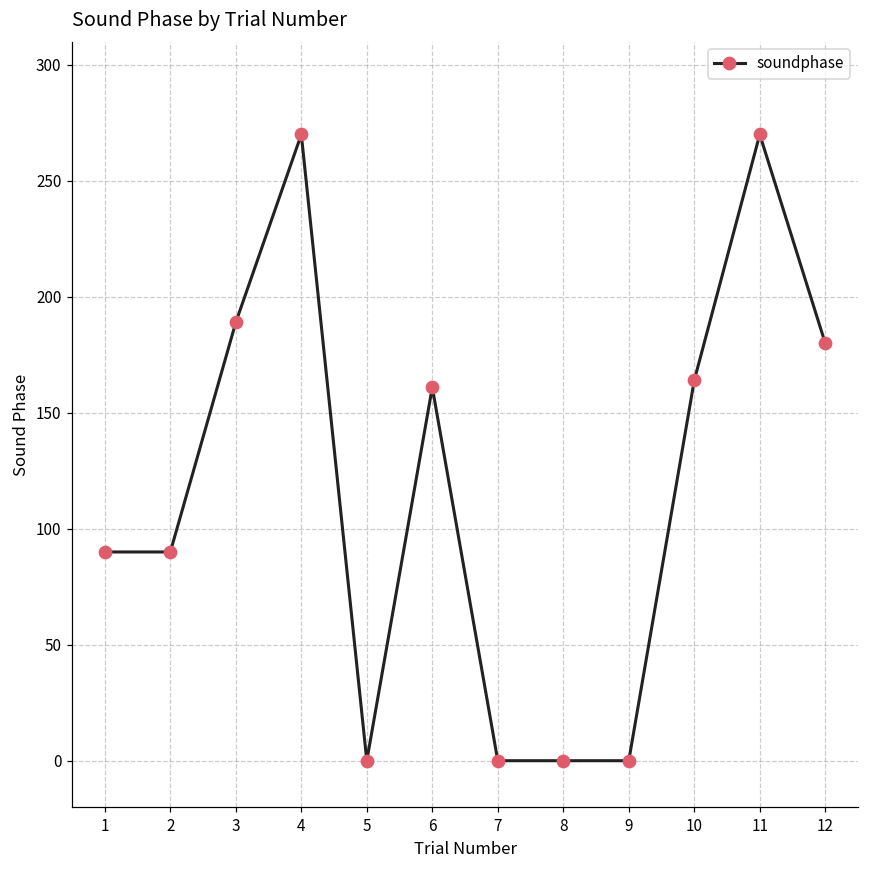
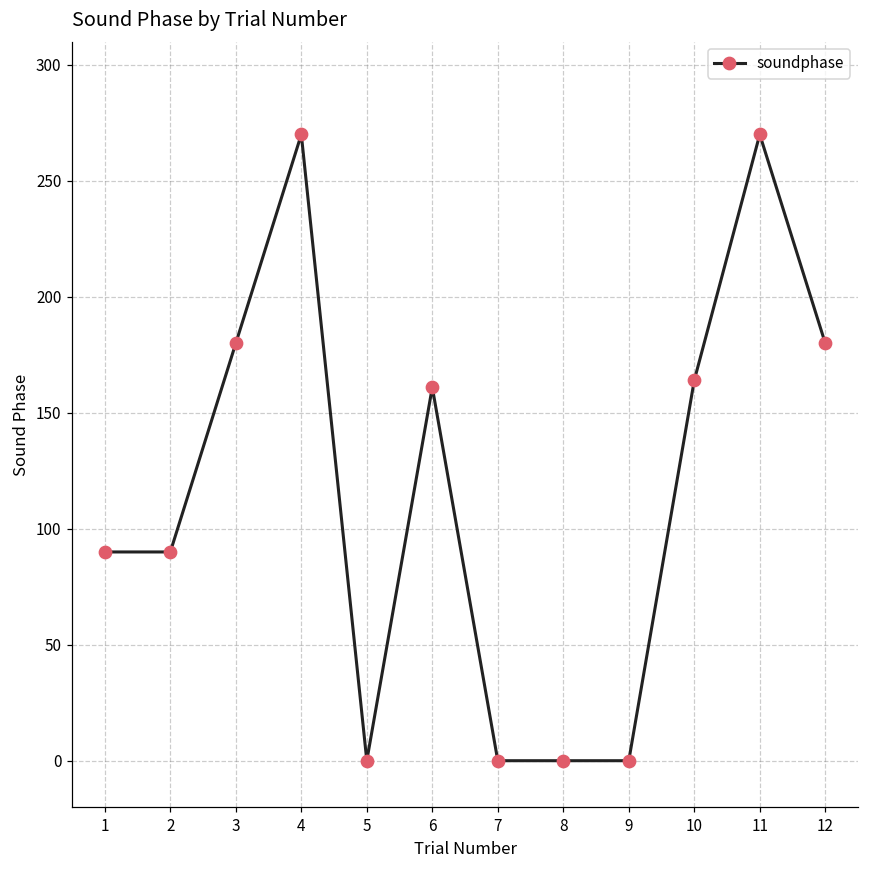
  {
    "1": 90,
    "2": 90,
-   "3": 189,
+   "3": 180,
    "4": 270,
    "5": 0,
    "6": 161,
    "7": 0,
    "8": 0,
    "9": 0,
    "10": 164,
    "11": 270,
    "12": 180
  }
